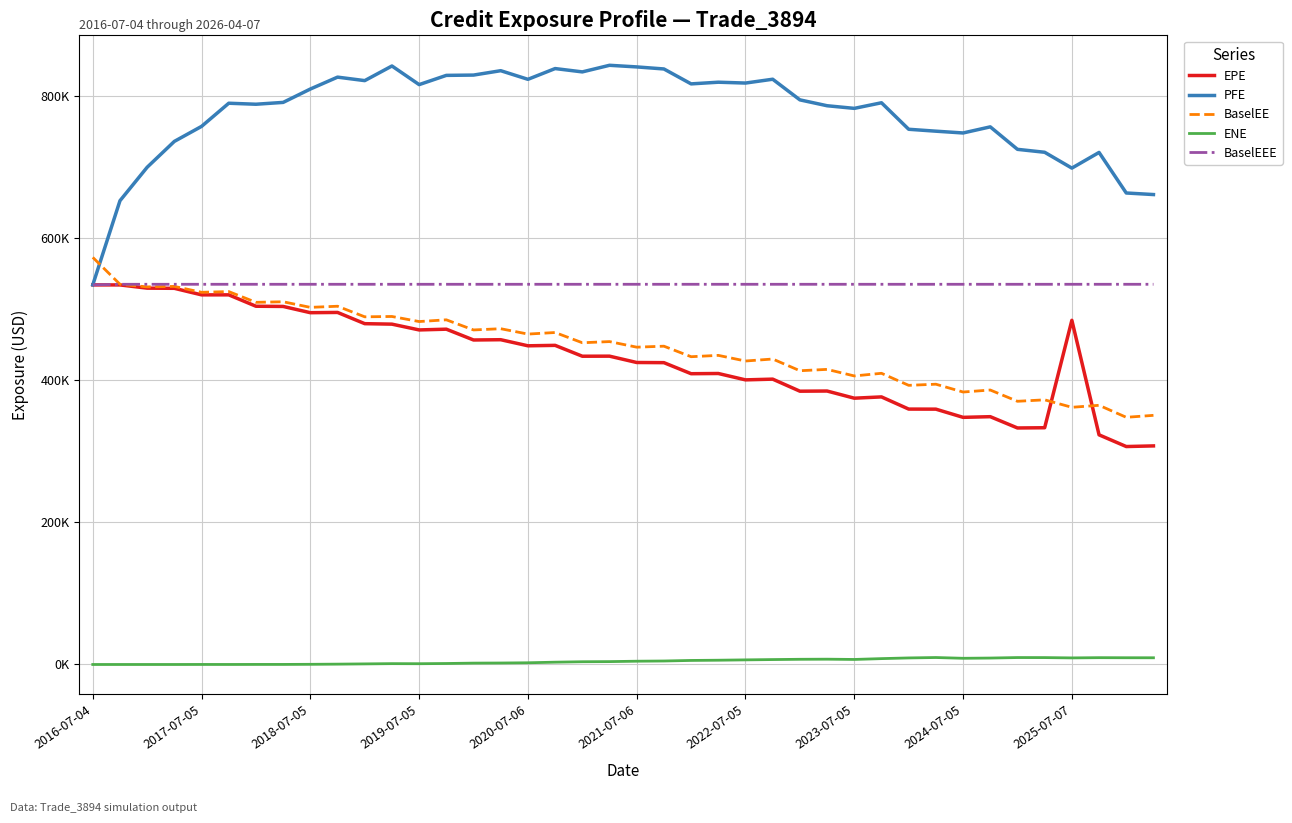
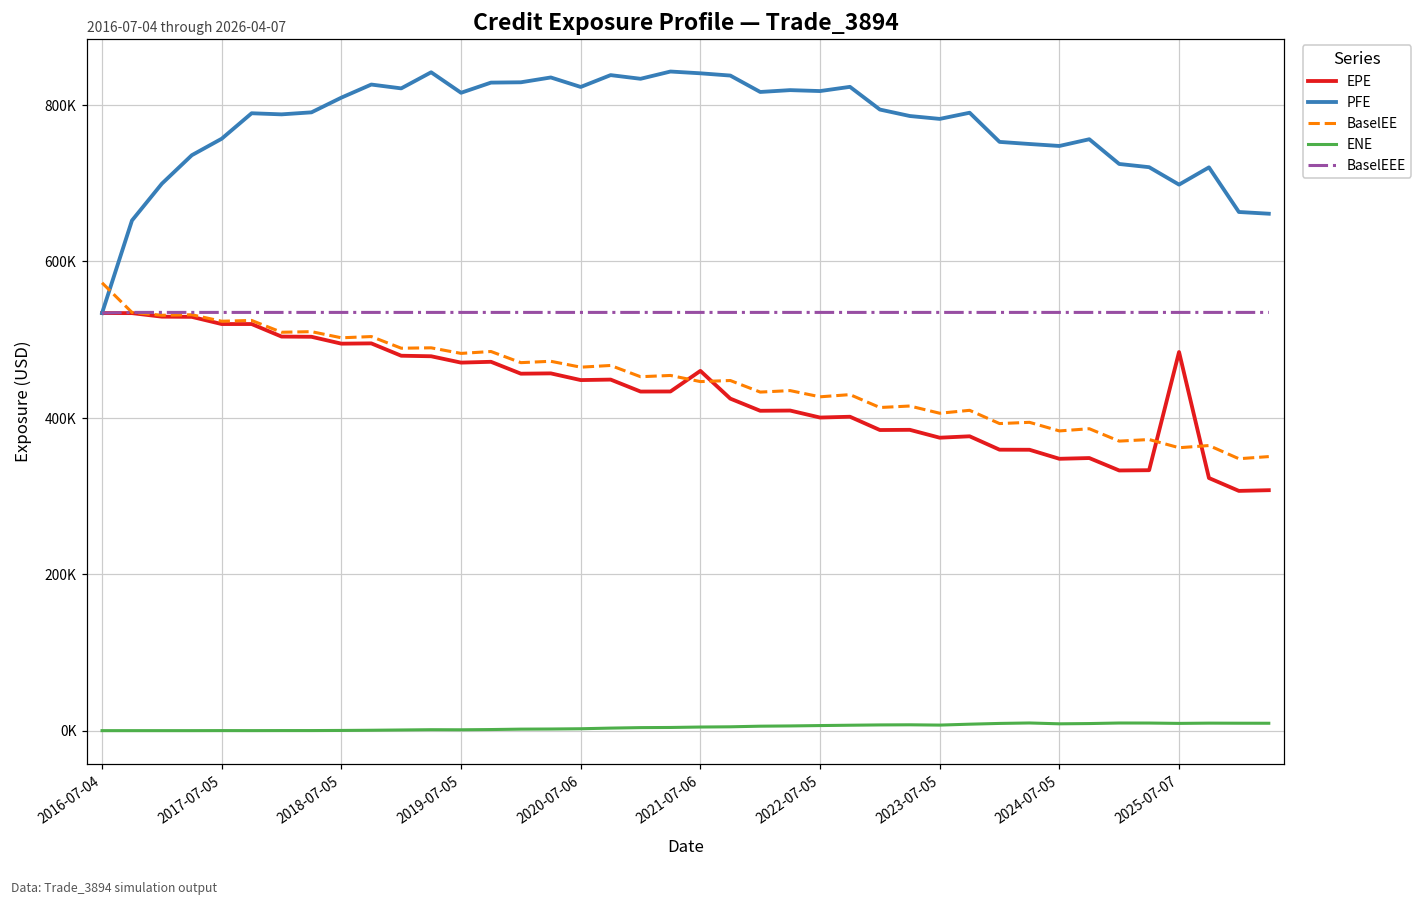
  {
    "EPE": {
      "2017-07-05": 520000,
      "2018-07-05": 490000,
      "2019-07-05": 470000,
      "2020-07-06": 450000,
-     "2021-07-06": 420000,
+     "2021-07-06": 460000,
      "2022-07-05": 400000,
      "2023-07-05": 370000,
      "2024-07-05": 350000,
      "2025-07-07": 480000
    },
    "PFE": {
      "2017-07-05": 760000,
      "2018-07-05": 810000,
      "2019-07-05": 820000,
      "2020-07-06": 820000,
      "2021-07-06": 840000,
      "2022-07-05": 820000,
      "2023-07-05": 780000,
      "2024-07-05": 750000,
      "2025-07-07": 700000
    },
    "BaselEE": {
      "2016-07-04": 570000,
      "2017-07-05": 520000,
      "2018-07-05": 500000,
      "2019-07-05": 480000,
      "2020-07-06": 460000,
      "2021-07-06": 450000,
      "2022-07-05": 430000,
      "2023-07-05": 410000,
      "2024-07-05": 380000,
      "2025-07-07": 360000
    },
    "ENE": {
      "2016-07-04": 0,
      "2017-07-05": 0,
      "2018-07-05": 0,
      "2019-07-05": 0,
      "2020-07-06": 0,
      "2021-07-06": 0,
      "2022-07-05": 10000,
      "2023-07-05": 10000,
      "2024-07-05": 10000,
      "2025-07-07": 10000
    },
    "BaselEEE": {
      "2017-07-05": 530000,
      "2018-07-05": 530000,
      "2019-07-05": 530000,
      "2020-07-06": 530000,
      "2021-07-06": 530000,
      "2022-07-05": 530000,
      "2023-07-05": 530000,
      "2024-07-05": 530000,
      "2025-07-07": 530000
    }
  }
